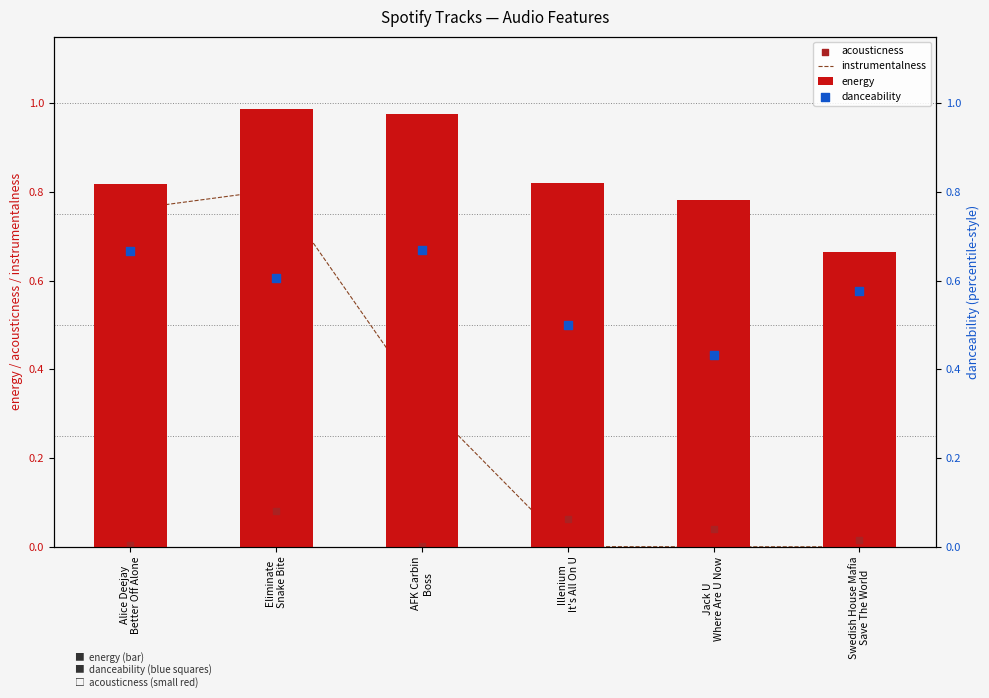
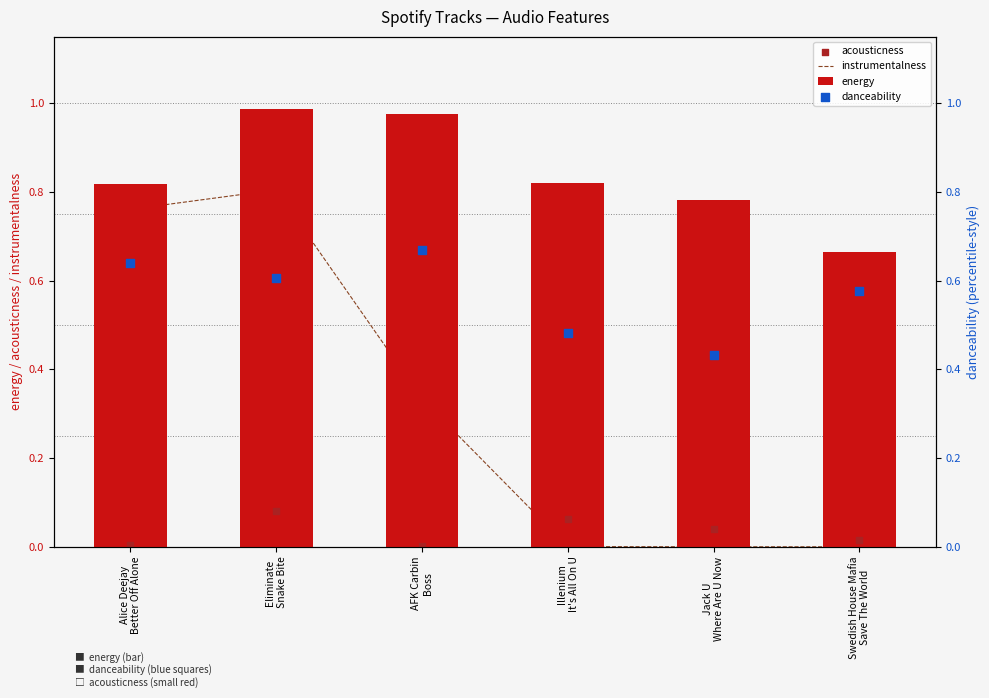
  {
    "danceability": {
-     "Alice Deejay Better Off Alone": 0.67,
-     "Illenium It's All On U": 0.50
+     "Alice Deejay Better Off Alone": 0.64,
+     "Illenium It's All On U": 0.48
    }
  }
